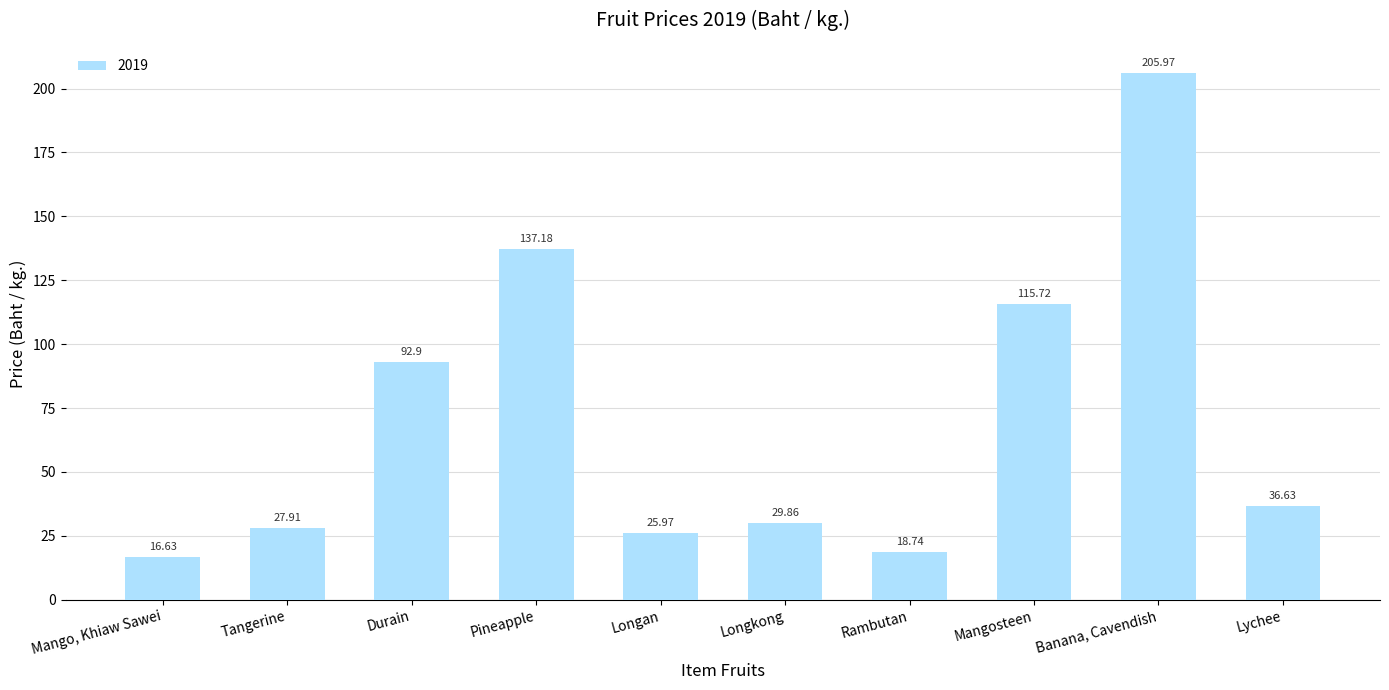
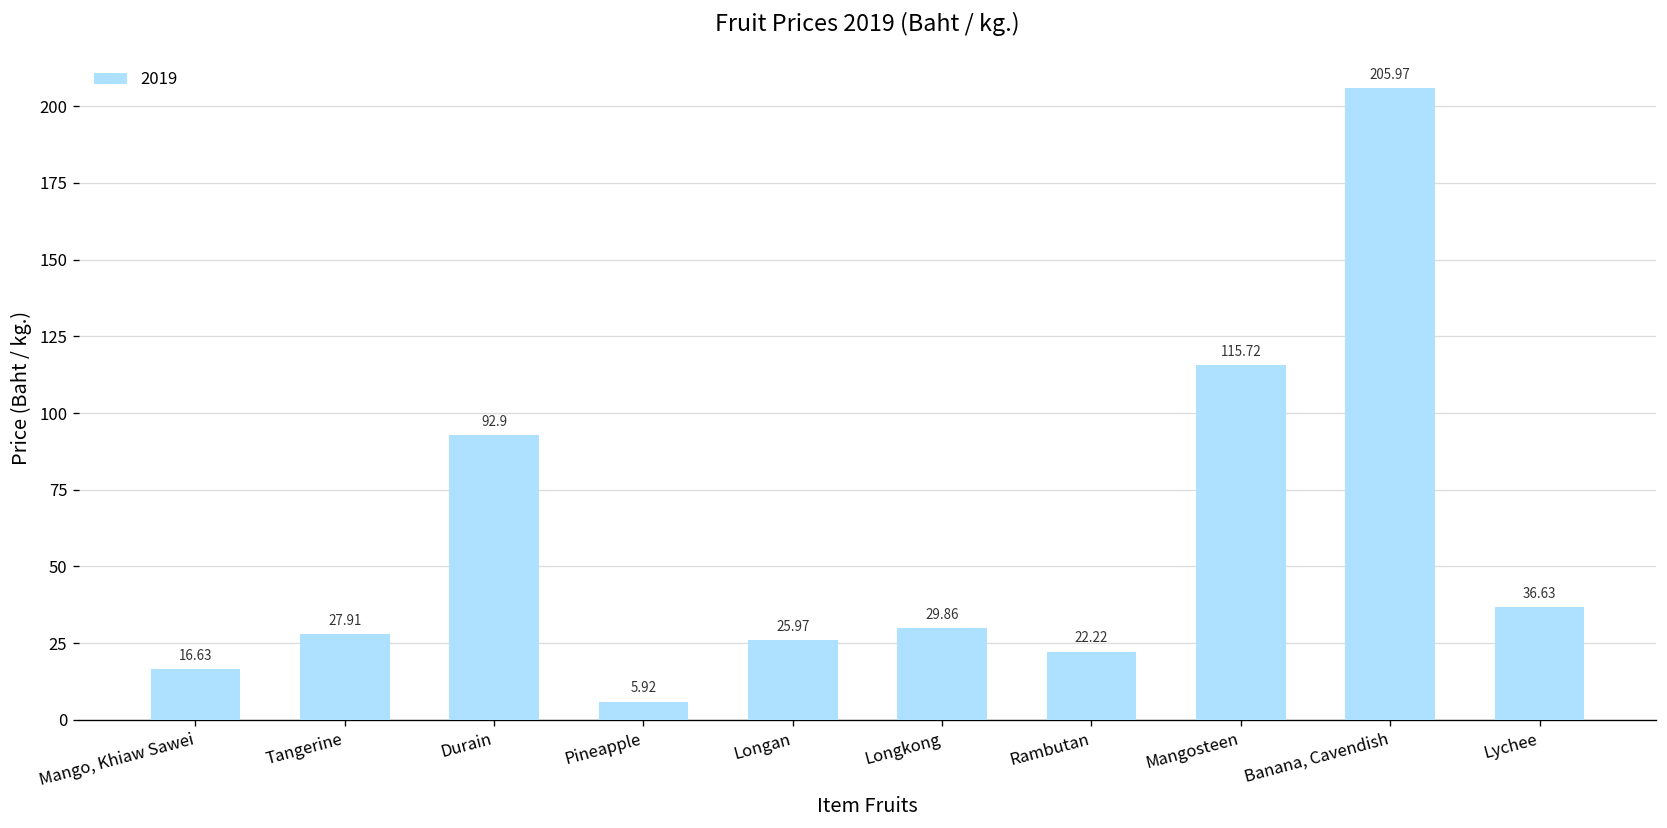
  {
    "Mango, Khiaw Sawei": 16.63,
    "Tangerine": 27.91,
    "Durain": 92.9,
-   "Pineapple": 137.18,
+   "Pineapple": 5.92,
    "Longan": 25.97,
    "Longkong": 29.86,
-   "Rambutan": 18.74,
+   "Rambutan": 22.22,
    "Mangosteen": 115.72,
    "Banana, Cavendish": 205.97,
    "Lychee": 36.63
  }
